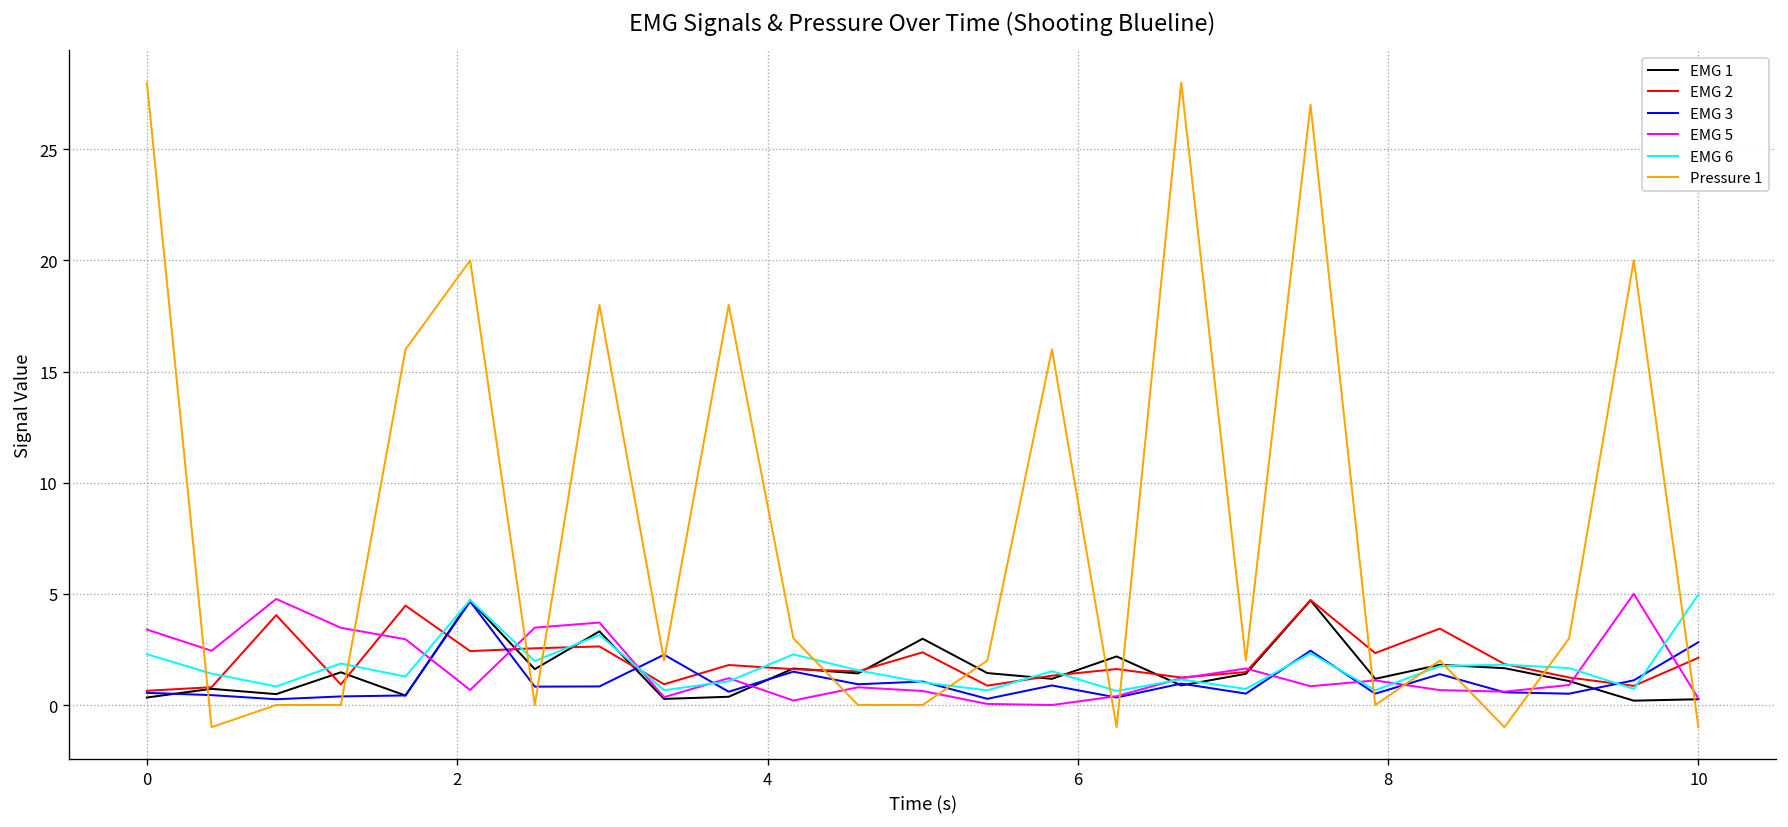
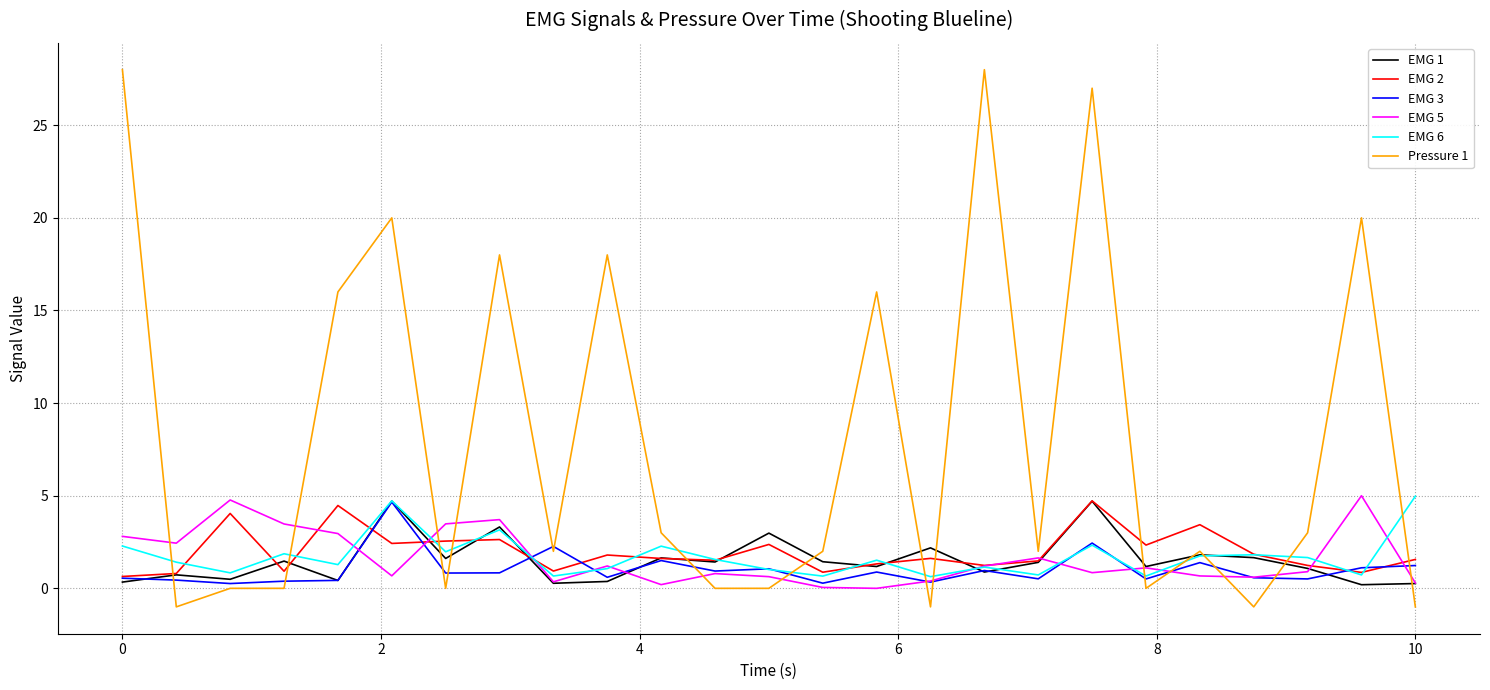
  {
    "EMG 1": {
      "0": 0.3
    },
    "EMG 2": {
-     "10": 2.1
+     "10": 1.6
    },
    "EMG 3": {
-     "10": 2.8
+     "10": 1.2
    },
    "EMG 5": {
-     "0": 3.4
+     "0": 2.8
    },
    "EMG 6": {
      "0": 2.3,
      "10": 5.0
    },
    "Pressure 1": {
      "0": 28.0,
      "10": -1.0
    }
  }
